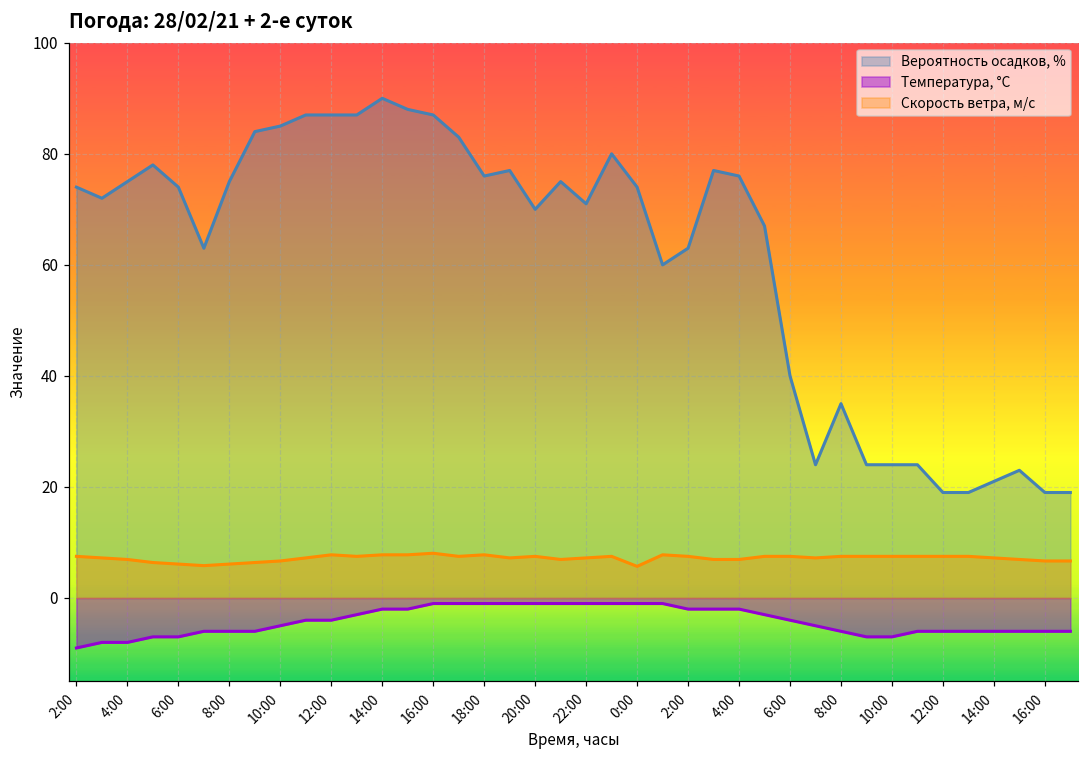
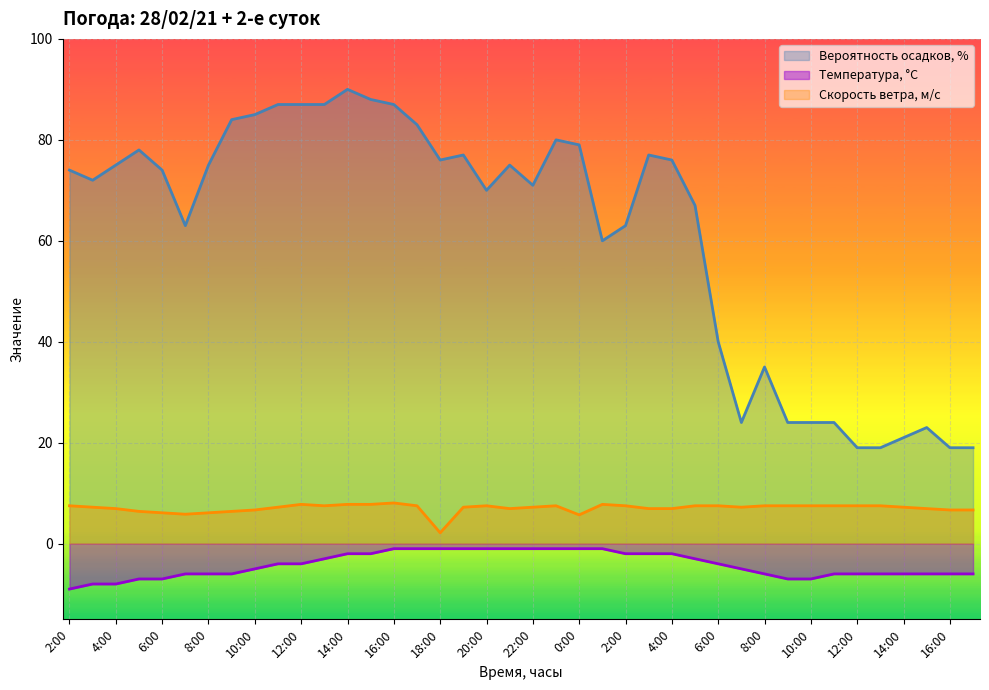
  {
    "Вероятность осадков, %": {
      "18:00": 76,
      "20:00": 70,
      "22:00": 71,
-     "0:00": 74
+     "0:00": 79
    },
    "Скорость ветра, м/c": {
-     "18:00": 8,
+     "18:00": 2,
      "20:00": 8,
      "22:00": 7,
      "0:00": 6
    }
  }
